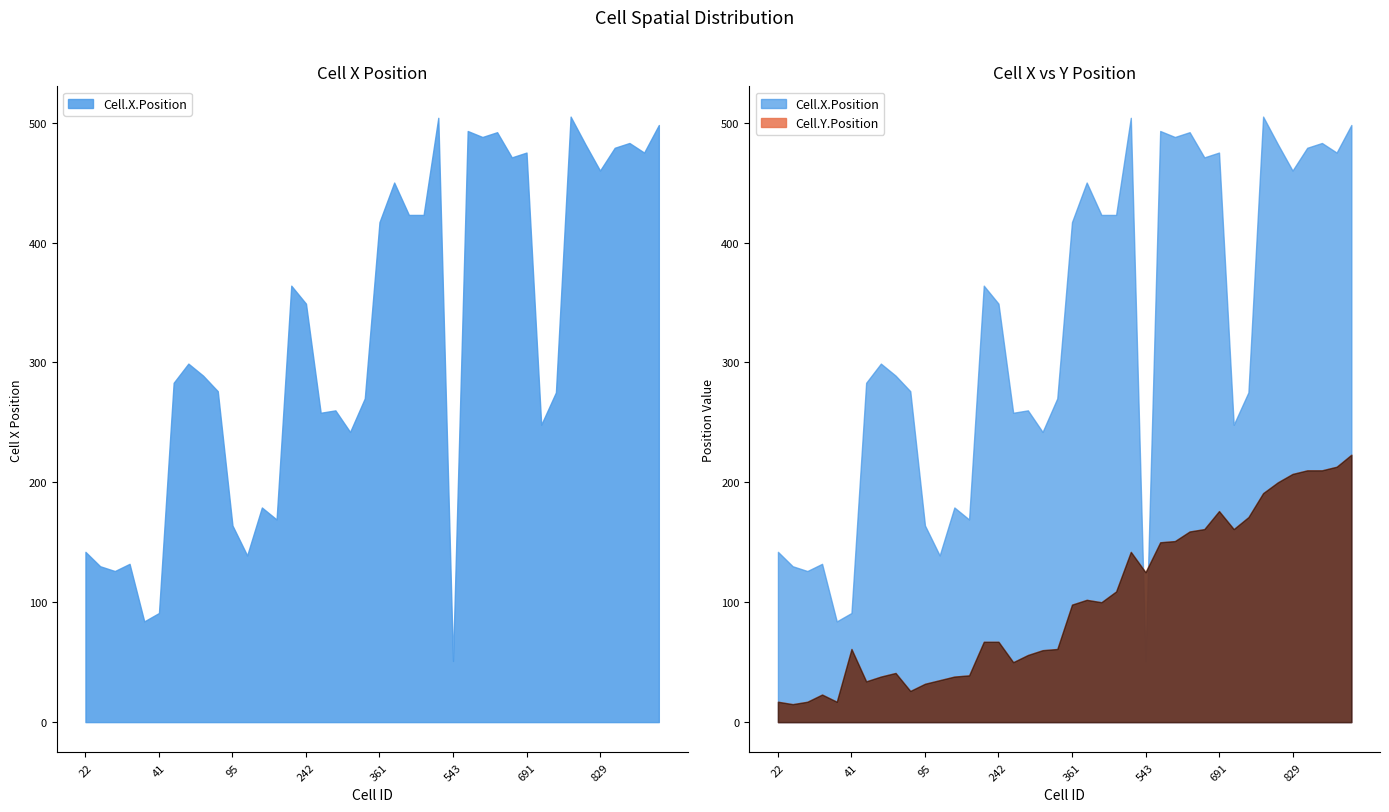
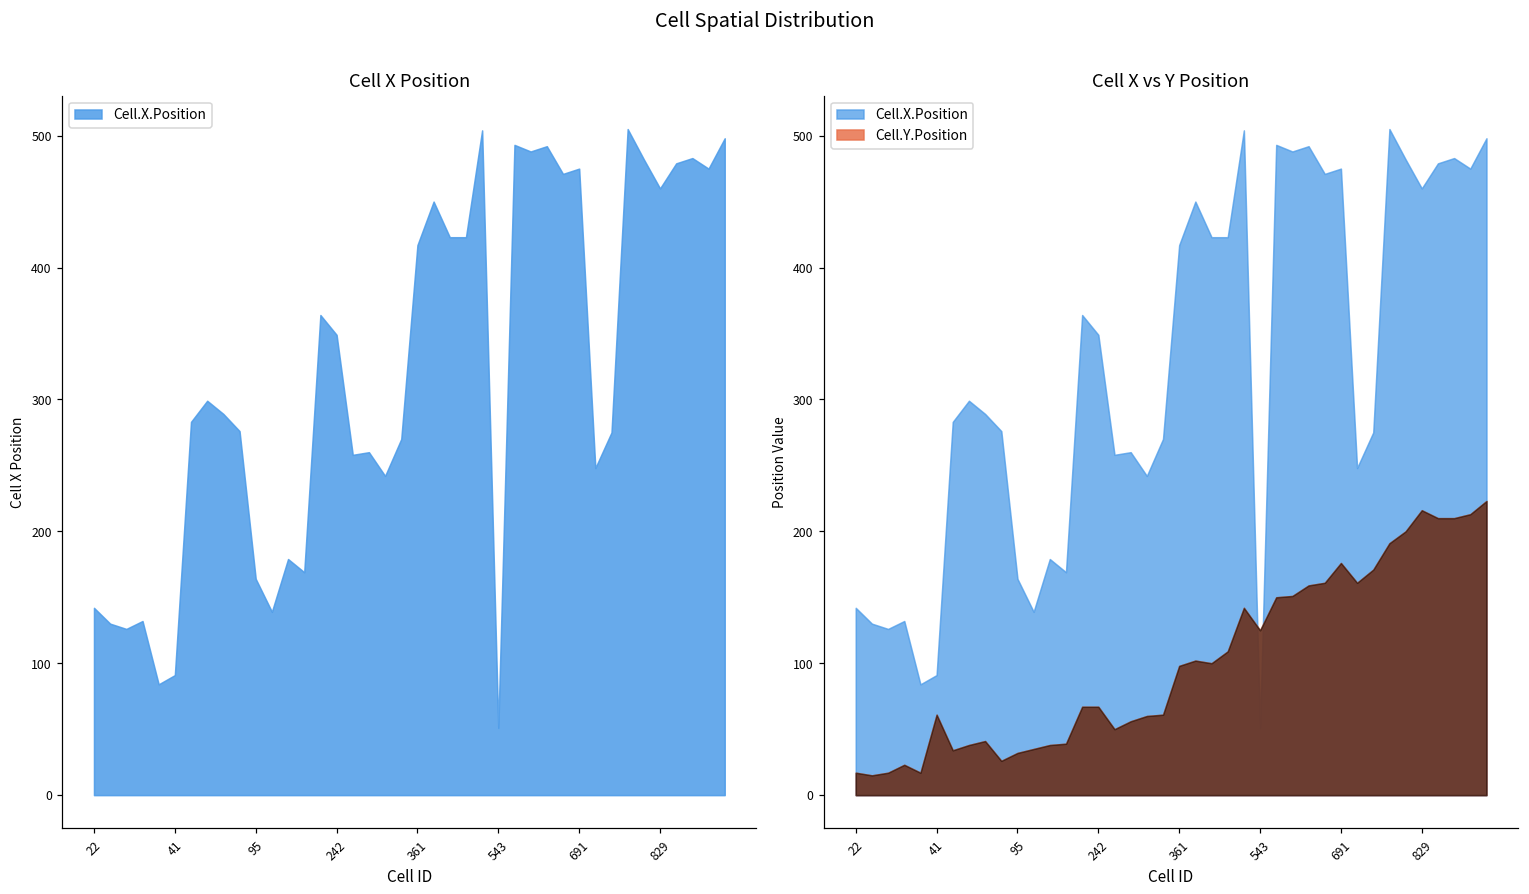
  {
    "Cell X Position": {
      "Cell.X.Position": {
        "41": 91,
        "95": 164,
        "242": 349,
        "361": 417,
        "691": 475,
        "829": 460
      }
    },
    "Cell X vs Y Position": {
      "Cell.X.Position": {
        "41": 91,
        "95": 164,
        "242": 349,
        "361": 417,
        "543": 51,
        "691": 475,
        "829": 460
      },
      "Cell.Y.Position": {
        "41": 61,
        "95": 32,
        "242": 67,
        "361": 98,
        "543": 125,
        "691": 176,
-       "829": 207
+       "829": 216
      }
    }
  }
